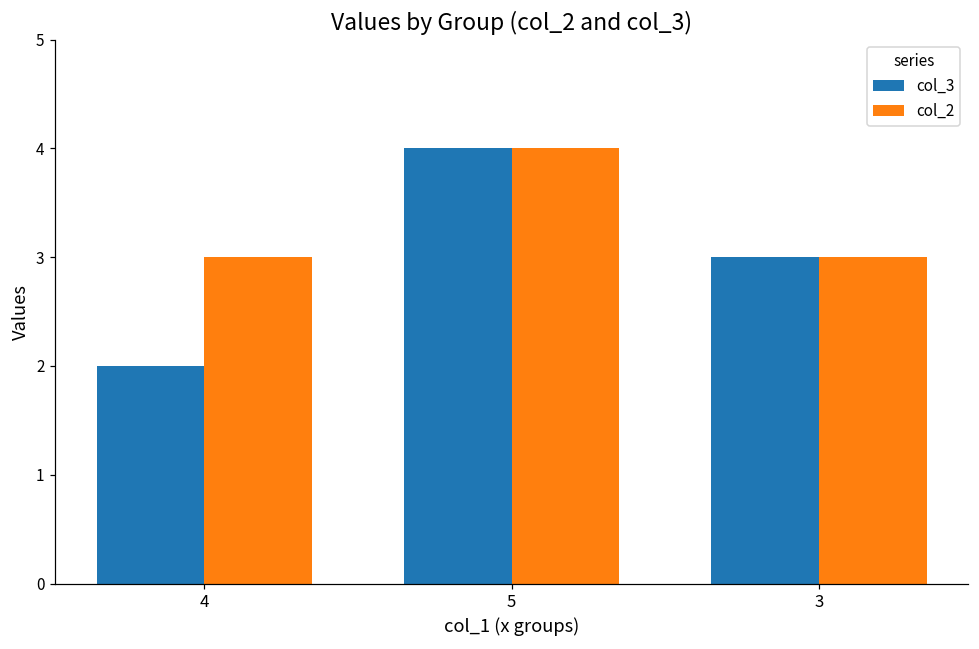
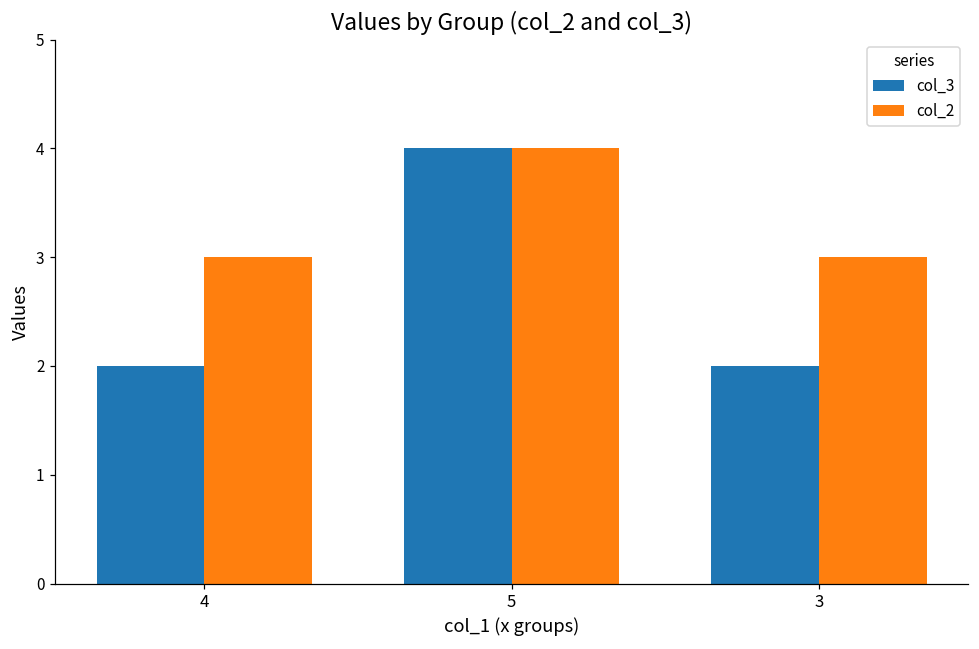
  {
    "col_3": {
      "4": 2,
      "5": 4,
-     "3": 3
+     "3": 2
    },
    "col_2": {
      "4": 3,
      "5": 4,
      "3": 3
    }
  }
